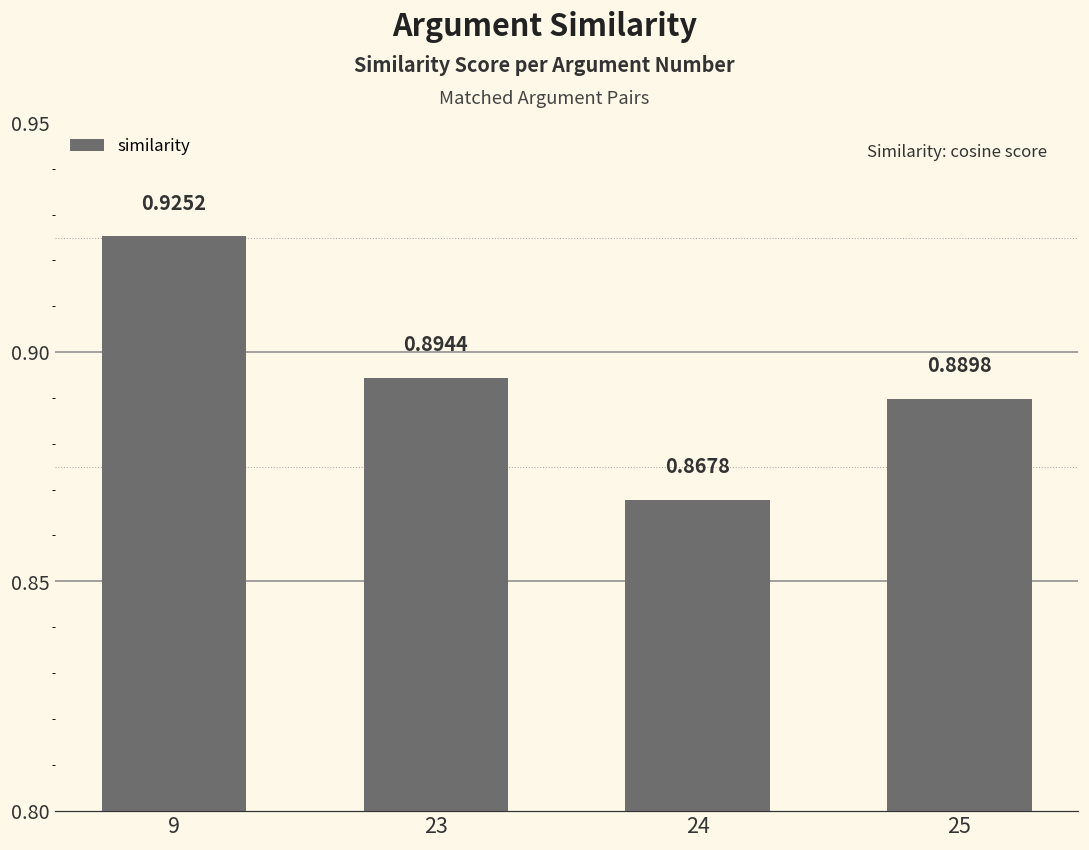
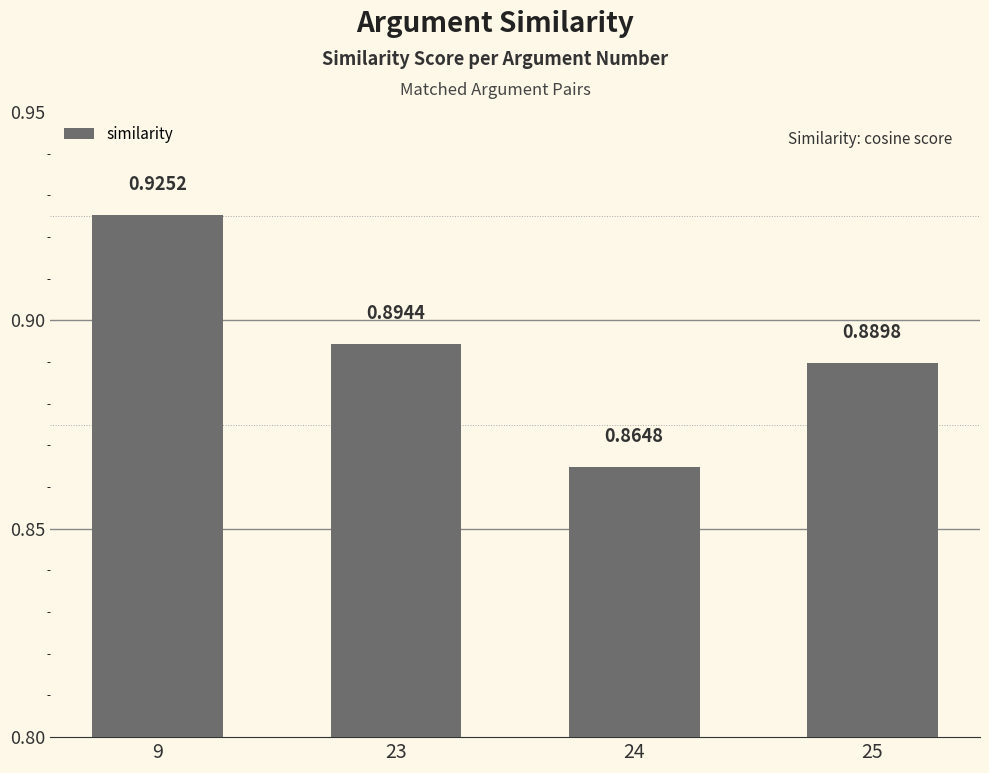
  {
    "9": 0.9252,
    "23": 0.8944,
-   "24": 0.8678,
+   "24": 0.8648,
    "25": 0.8898
  }
